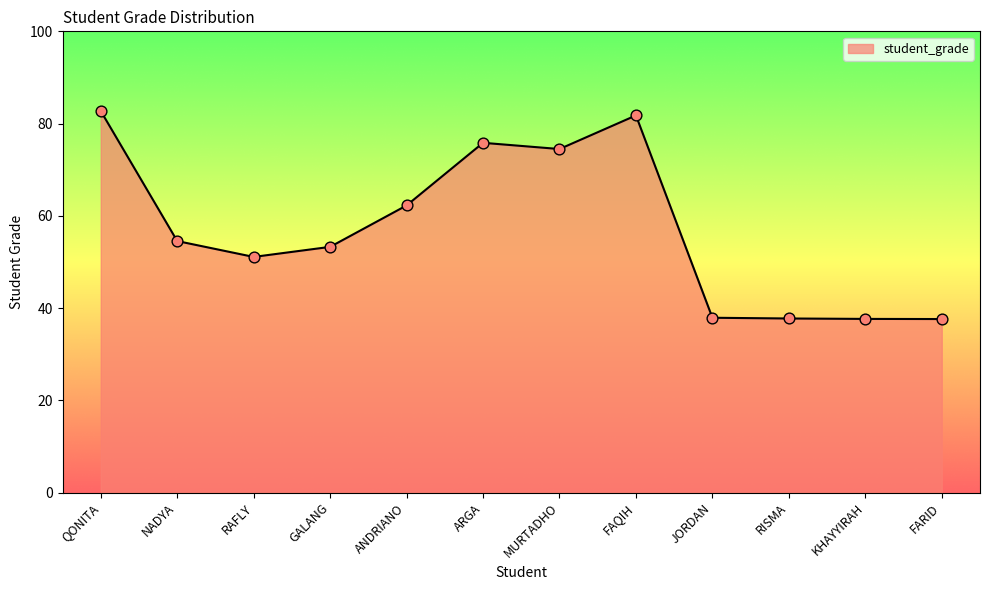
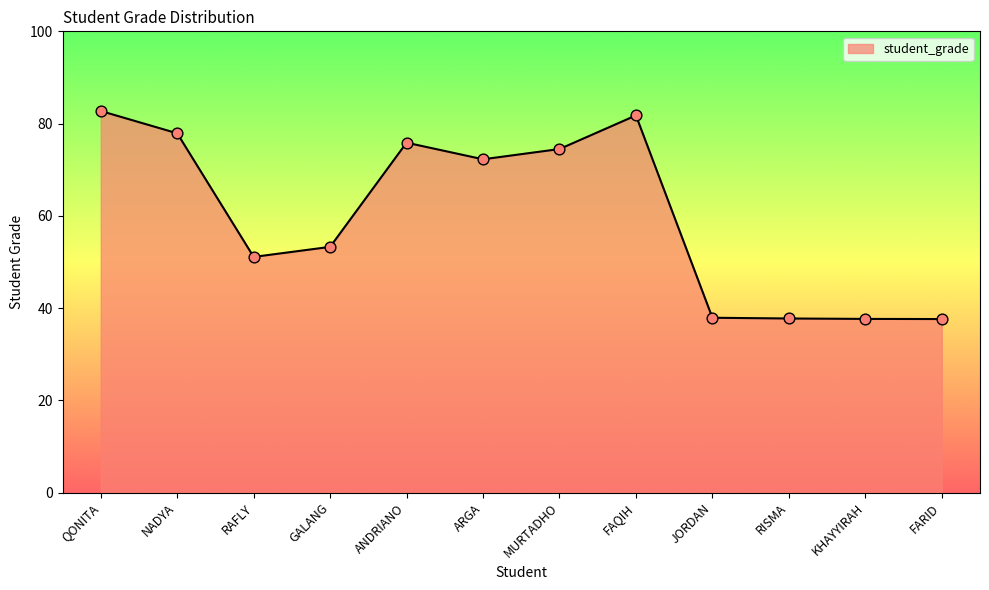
  {
    "QONITA": 83,
-   "NADYA": 55,
+   "NADYA": 78,
    "RAFLY": 51,
    "GALANG": 53,
-   "ANDRIANO": 62,
-   "ARGA": 76,
+   "ANDRIANO": 76,
+   "ARGA": 72,
    "MURTADHO": 74,
    "FAQIH": 82,
    "JORDAN": 38,
    "RISMA": 38,
    "KHAYYIRAH": 38,
    "FARID": 38
  }
